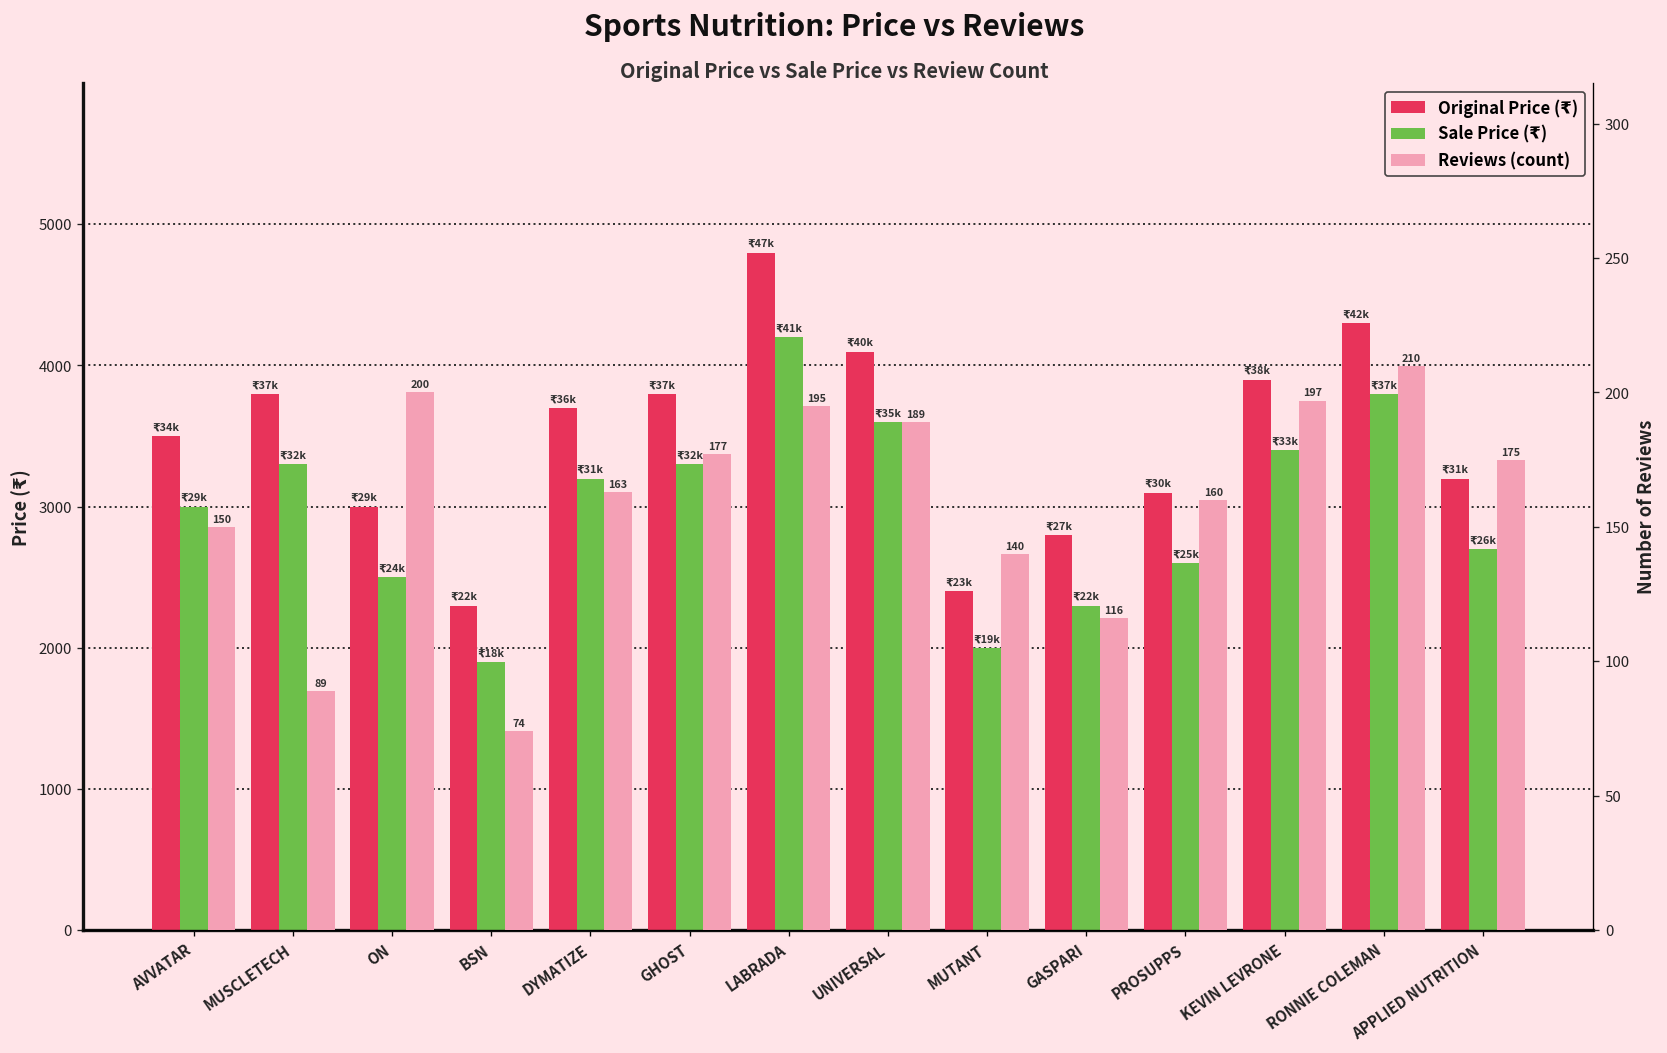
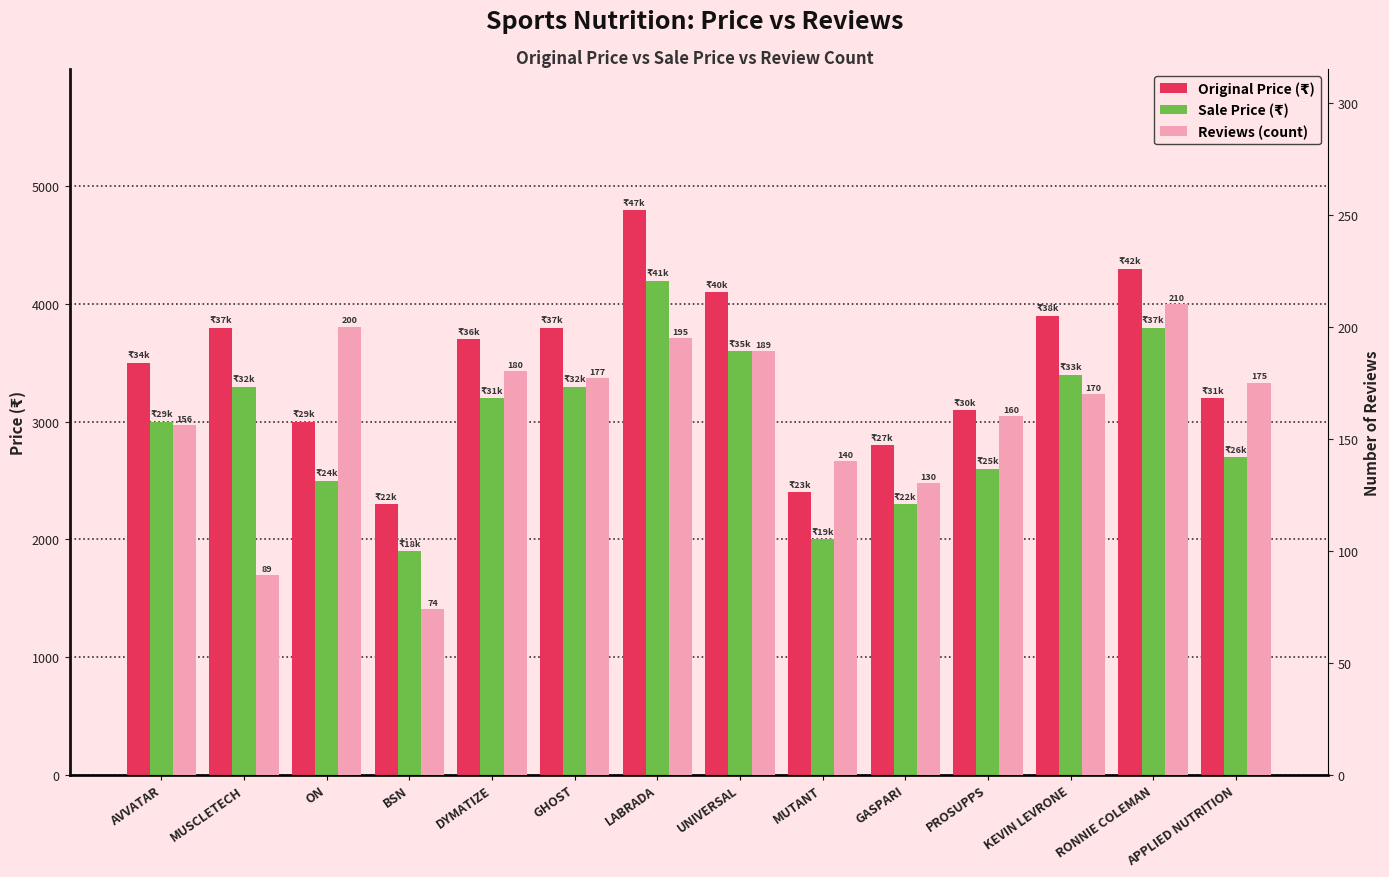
  {
    "Reviews (count)": {
-     "AVVATAR": 150,
+     "AVVATAR": 156,
      "MUSCLETECH": 89,
      "ON": 200,
      "BSN": 74,
-     "DYMATIZE": 163,
+     "DYMATIZE": 180,
      "GHOST": 177,
      "LABRADA": 195,
      "UNIVERSAL": 189,
      "MUTANT": 140,
-     "GASPARI": 116,
+     "GASPARI": 130,
      "PROSUPPS": 160,
-     "KEVIN LEVRONE": 197,
+     "KEVIN LEVRONE": 170,
      "RONNIE COLEMAN": 210,
      "APPLIED NUTRITION": 175
    }
  }
